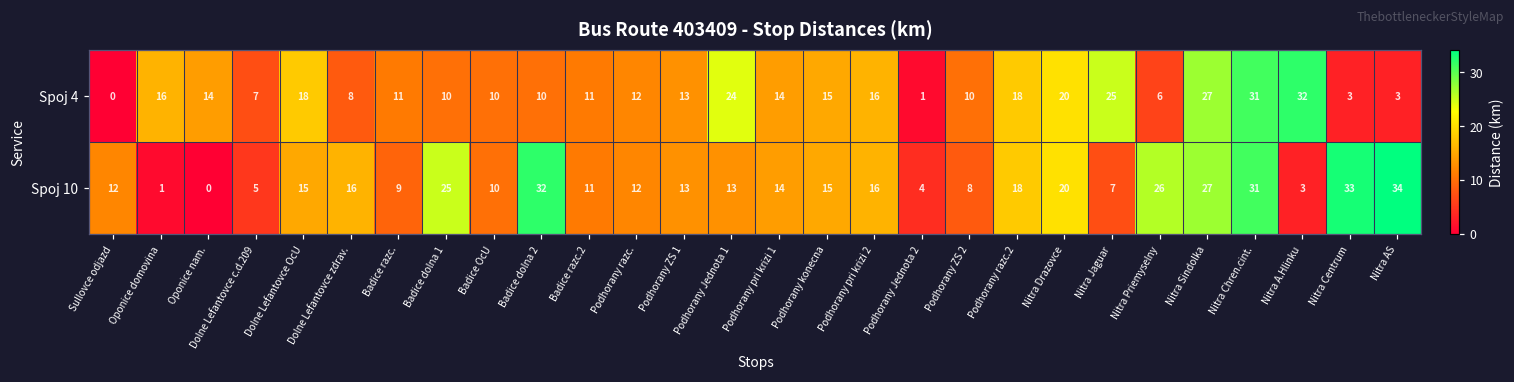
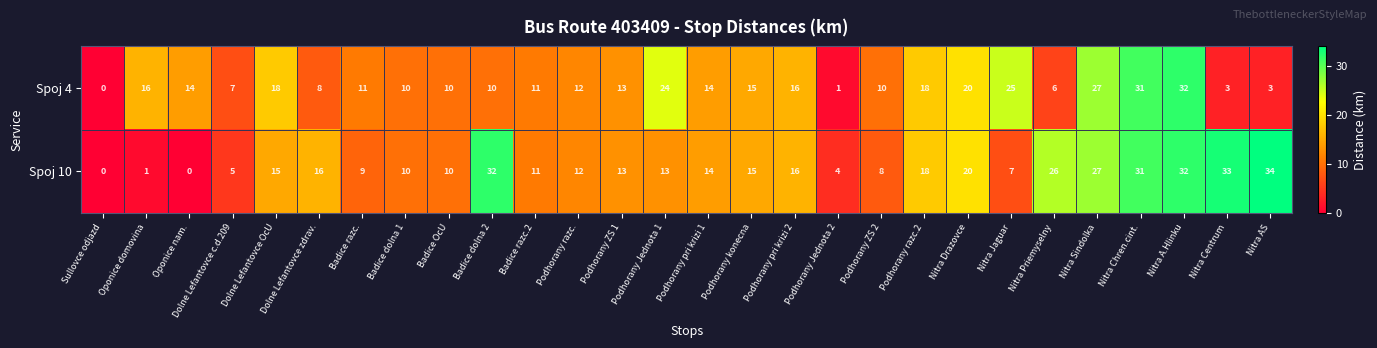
  {
    "Spoj 4": {
      "Sullovce odjazd": 0,
      "Oponice domovina": 16,
      "Oponice nam.": 14,
      "Dolne Lefantovce c.d.209": 7,
      "Dolne Lefantovce OcU": 18,
      "Dolne Lefantovce zdrav.": 8,
      "Badice razc.": 11,
      "Badice dolna 1": 10,
      "Badice OcU": 10,
      "Badice dolna 2": 10,
      "Badice razc.2": 11,
      "Podhorany razc.": 12,
      "Podhorany ZS 1": 13,
      "Podhorany Jednota 1": 24,
      "Podhorany pri krizi 1": 14,
      "Podhorany konecna": 15,
      "Podhorany pri krizi 2": 16,
      "Podhorany Jednota 2": 1,
      "Podhorany ZS 2": 10,
      "Podhorany razc.2": 18,
      "Nitra Drazovce": 20,
      "Nitra Jaguar": 25,
      "Nitra Priemyselny": 6,
      "Nitra Sindolka": 27,
      "Nitra Chren.cint.": 31,
      "Nitra A.Hlinku": 32,
      "Nitra Centrum": 3,
      "Nitra AS": 3
    },
    "Spoj 10": {
-     "Sullovce odjazd": 12,
+     "Sullovce odjazd": 0,
      "Oponice domovina": 1,
      "Oponice nam.": 0,
      "Dolne Lefantovce c.d.209": 5,
      "Dolne Lefantovce OcU": 15,
      "Dolne Lefantovce zdrav.": 16,
      "Badice razc.": 9,
-     "Badice dolna 1": 25,
+     "Badice dolna 1": 10,
      "Badice OcU": 10,
      "Badice dolna 2": 32,
      "Badice razc.2": 11,
      "Podhorany razc.": 12,
      "Podhorany ZS 1": 13,
      "Podhorany Jednota 1": 13,
      "Podhorany pri krizi 1": 14,
      "Podhorany konecna": 15,
      "Podhorany pri krizi 2": 16,
      "Podhorany Jednota 2": 4,
      "Podhorany ZS 2": 8,
      "Podhorany razc.2": 18,
      "Nitra Drazovce": 20,
      "Nitra Jaguar": 7,
      "Nitra Priemyselny": 26,
      "Nitra Sindolka": 27,
      "Nitra Chren.cint.": 31,
-     "Nitra A.Hlinku": 3,
+     "Nitra A.Hlinku": 32,
      "Nitra Centrum": 33,
      "Nitra AS": 34
    }
  }
